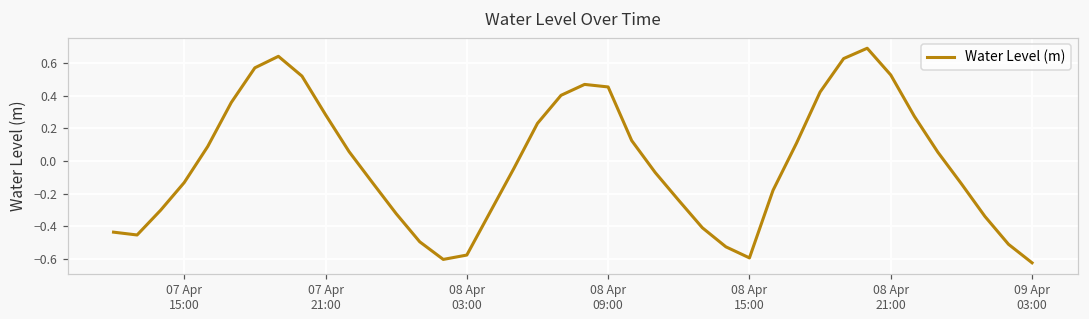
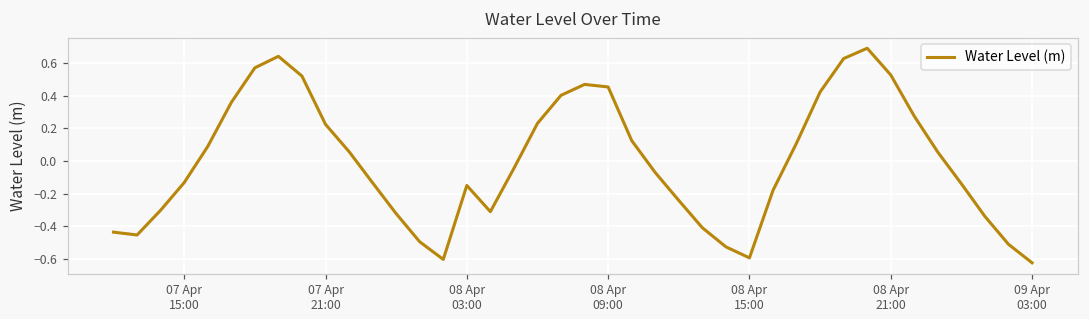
  {
    "07 Apr 15:00": -0.13,
-   "07 Apr 21:00": 0.28,
-   "08 Apr 03:00": -0.58,
+   "07 Apr 21:00": 0.22,
+   "08 Apr 03:00": -0.15,
    "08 Apr 09:00": 0.45,
    "08 Apr 15:00": -0.59,
    "08 Apr 21:00": 0.53,
    "09 Apr 03:00": -0.62
  }
